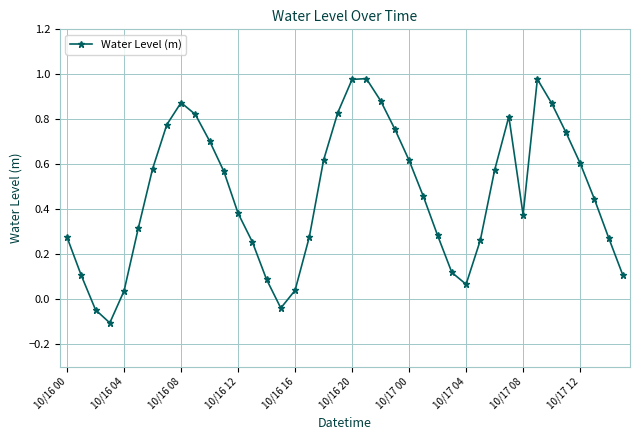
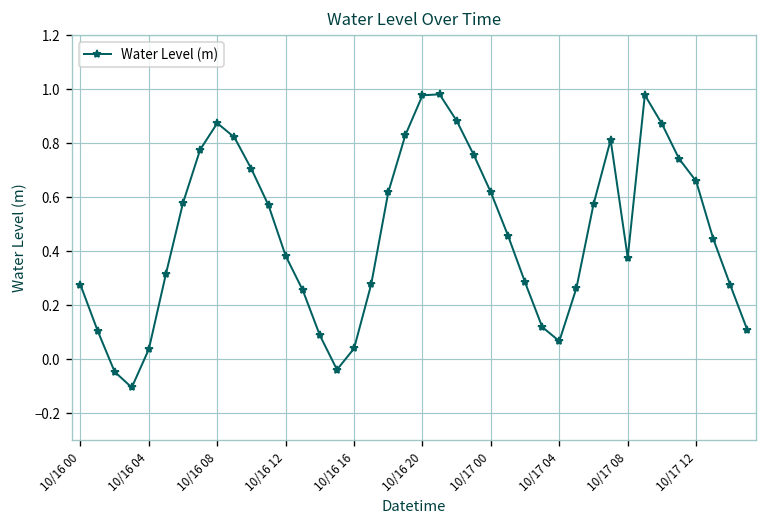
  {
    "10/16 00": 0.28,
    "10/16 04": 0.04,
    "10/16 08": 0.87,
    "10/16 12": 0.38,
    "10/16 16": 0.04,
    "10/16 20": 0.98,
    "10/17 00": 0.62,
    "10/17 04": 0.07,
    "10/17 08": 0.38,
-   "10/17 12": 0.61
+   "10/17 12": 0.66
  }
